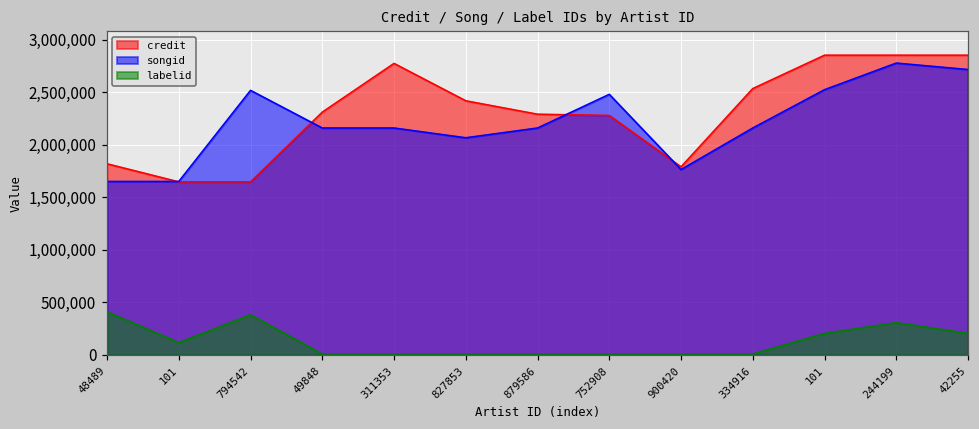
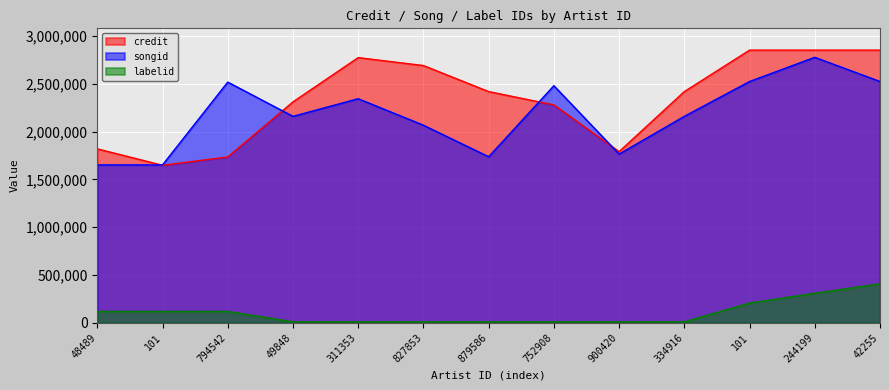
  {
    "credit": {
      "48489": "1,800,000",
-     "794542": "1,600,000",
+     "794542": "1,700,000",
      "49848": "2,300,000",
      "311353": "2,800,000",
-     "827853": "2,400,000",
-     "879586": "2,300,000",
+     "827853": "2,700,000",
+     "879586": "2,400,000",
      "752908": "2,300,000",
-     "334916": "2,500,000",
+     "334916": "2,400,000",
      "244199": "2,900,000",
      "42255": "2,900,000"
    },
    "songid": {
      "48489": "1,700,000",
      "794542": "2,500,000",
      "49848": "2,200,000",
-     "311353": "2,200,000",
+     "311353": "2,300,000",
      "827853": "2,100,000",
-     "879586": "2,200,000",
+     "879586": "1,700,000",
      "752908": "2,500,000",
      "334916": "2,200,000",
      "244199": "2,800,000",
-     "42255": "2,700,000"
+     "42255": "2,500,000"
    },
    "labelid": {
-     "48489": "400,000",
-     "794542": "400,000",
+     "48489": "100,000",
+     "794542": "100,000",
      "49848": "0",
      "311353": "0",
      "827853": "0",
      "879586": "0",
      "752908": "0",
      "900420": "0",
      "334916": "0",
      "244199": "300,000",
-     "42255": "200,000"
+     "42255": "400,000"
    }
  }
